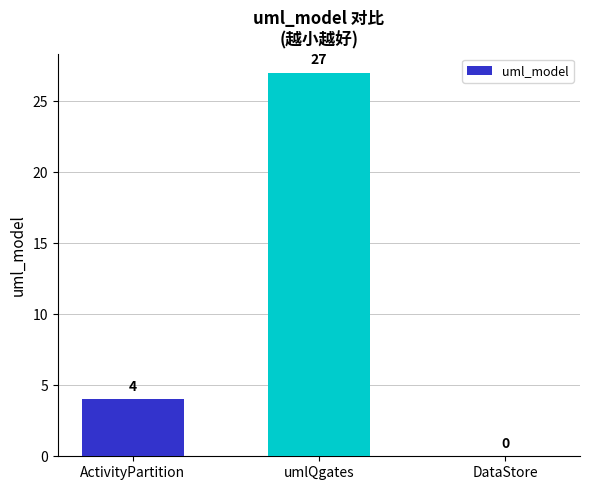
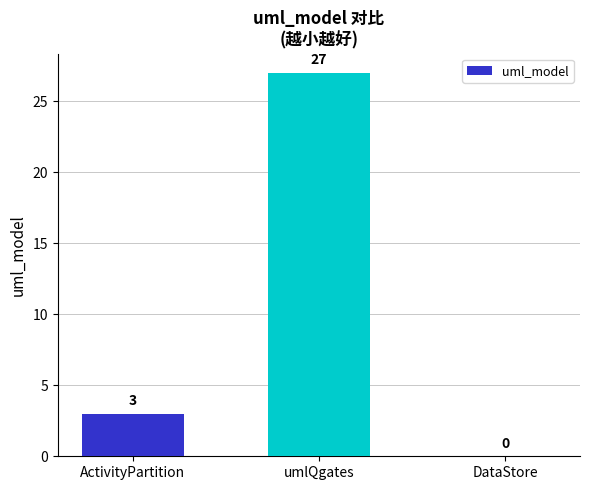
  {
-   "ActivityPartition": 4,
+   "ActivityPartition": 3,
    "umlQgates": 27,
    "DataStore": 0
  }
